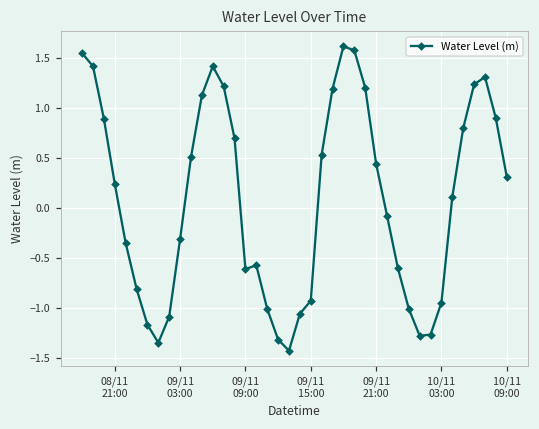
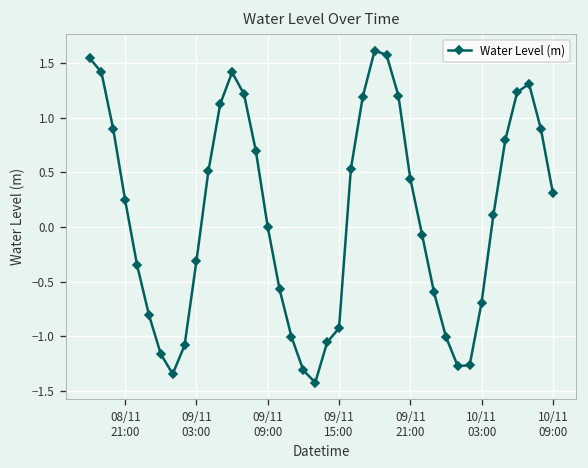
  {
    "08/11 21:00": 0.2,
    "09/11 03:00": -0.3,
-   "09/11 09:00": -0.6,
+   "09/11 09:00": 0.0,
    "09/11 15:00": -0.9,
    "09/11 21:00": 0.4,
-   "10/11 03:00": -0.9,
+   "10/11 03:00": -0.7,
    "10/11 09:00": 0.3
  }
